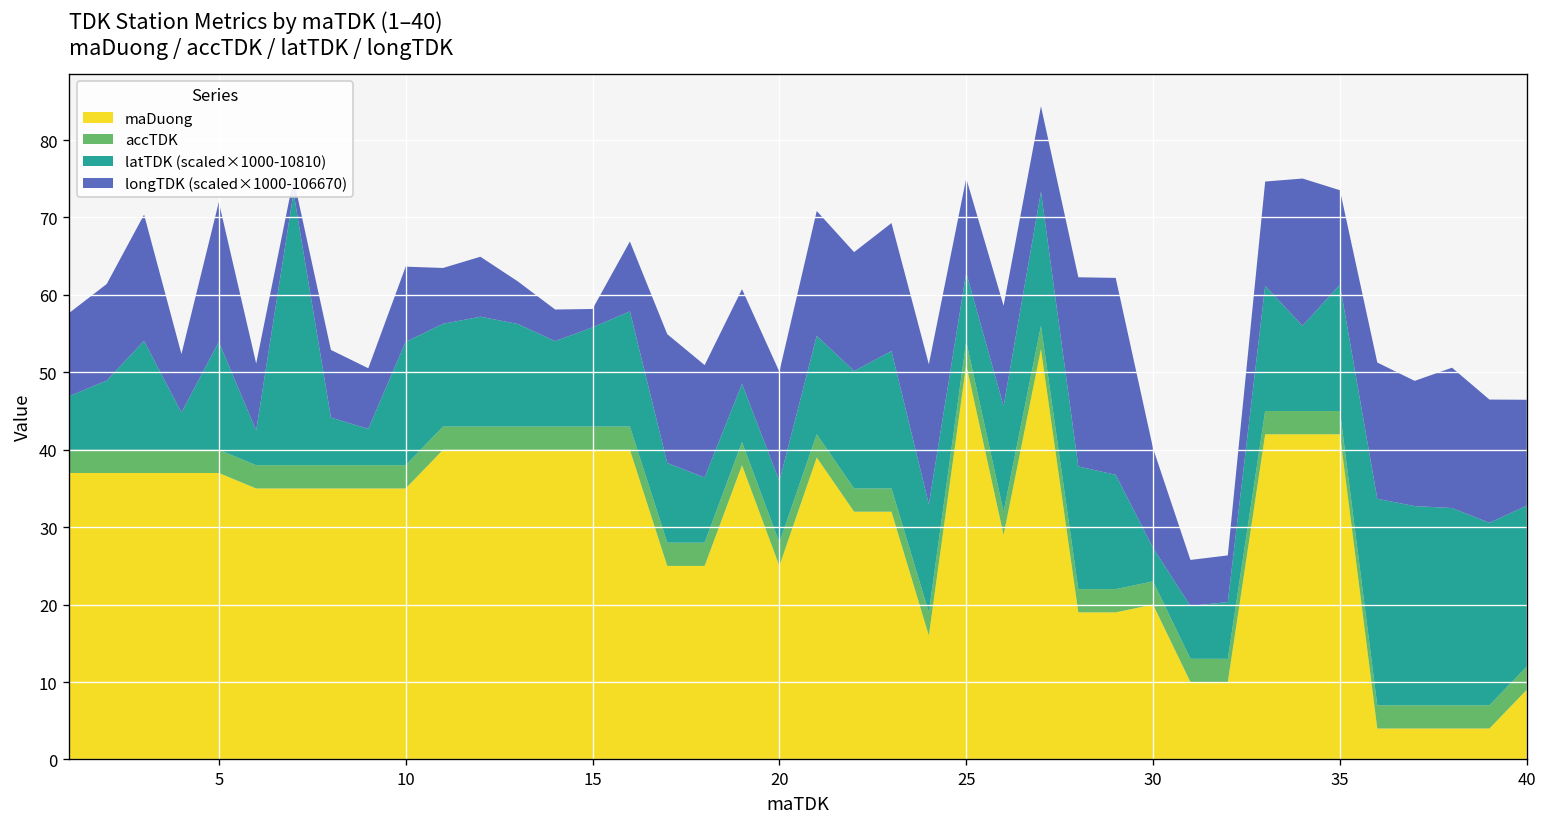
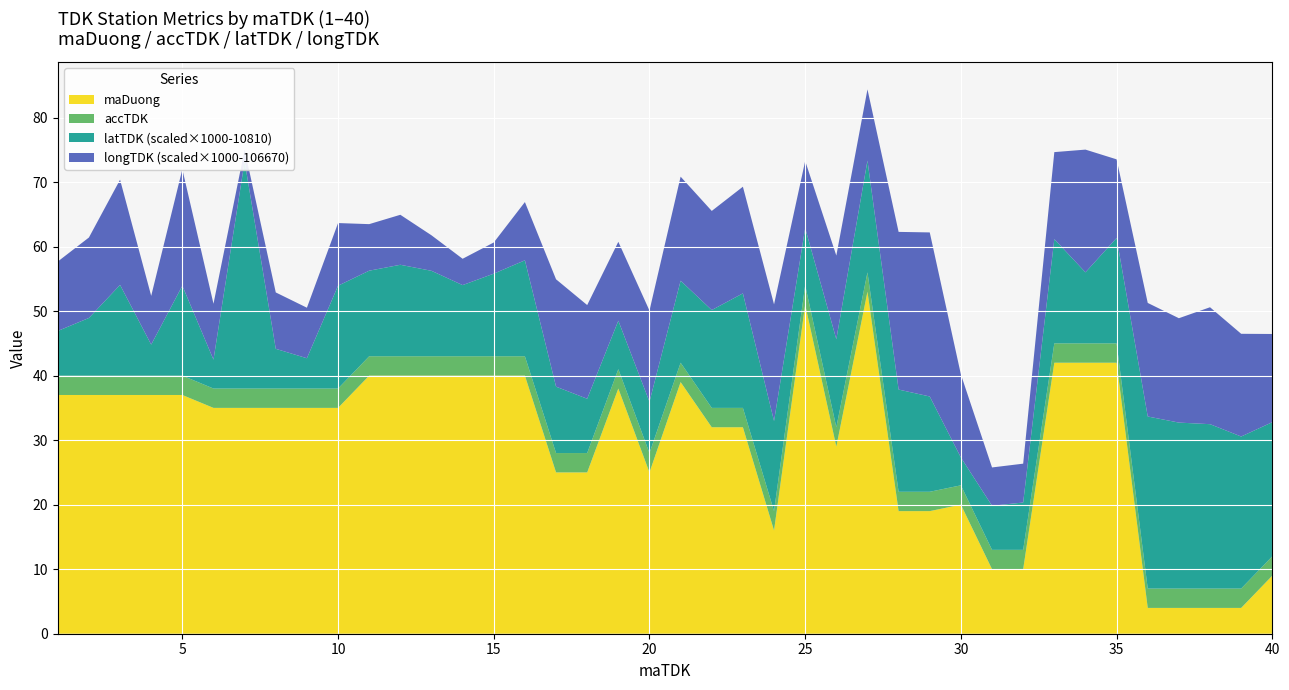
  {
    "maDuong": {
      "5": 37,
      "10": 35,
      "15": 40,
      "20": 25,
      "25": 51,
      "30": 20,
      "35": 42,
      "40": 9
    },
    "accTDK": {
      "5": 3,
      "10": 3,
      "15": 3,
      "20": 3,
      "25": 3,
      "30": 3,
      "35": 3,
      "40": 3
    },
    "latTDK (scaled×1000-10810)": {
      "5": 14,
      "10": 16,
      "15": 13,
      "20": 8,
      "25": 9,
      "30": 4,
      "35": 16,
      "40": 21
    },
    "longTDK (scaled×1000-106670)": {
      "10": 10,
-     "15": 2,
+     "15": 5,
      "20": 14,
-     "25": 12,
+     "25": 10,
      "30": 13,
      "35": 12,
      "40": 14
    }
  }
